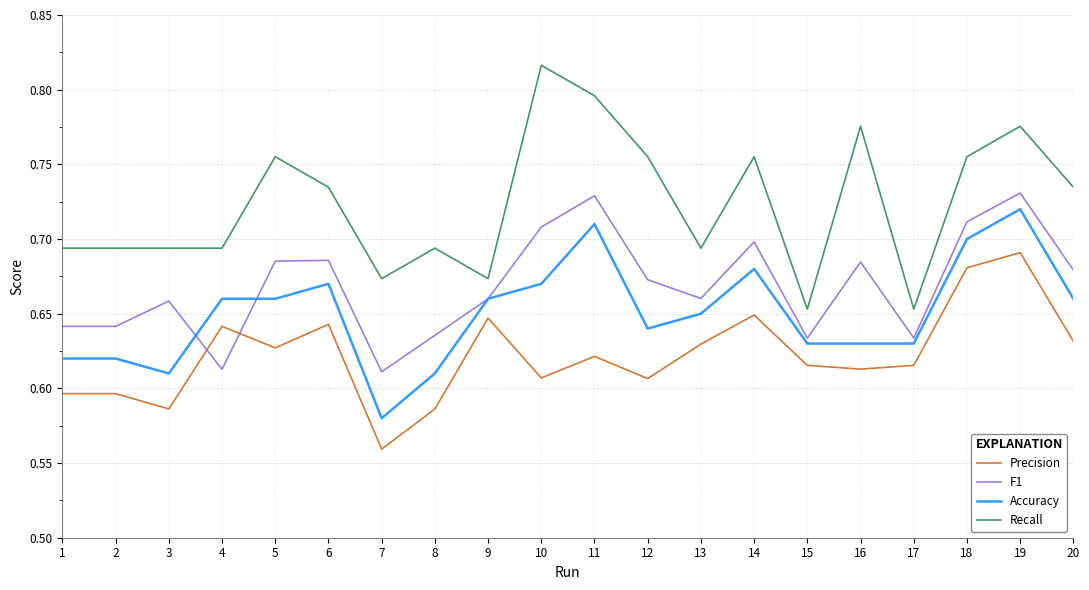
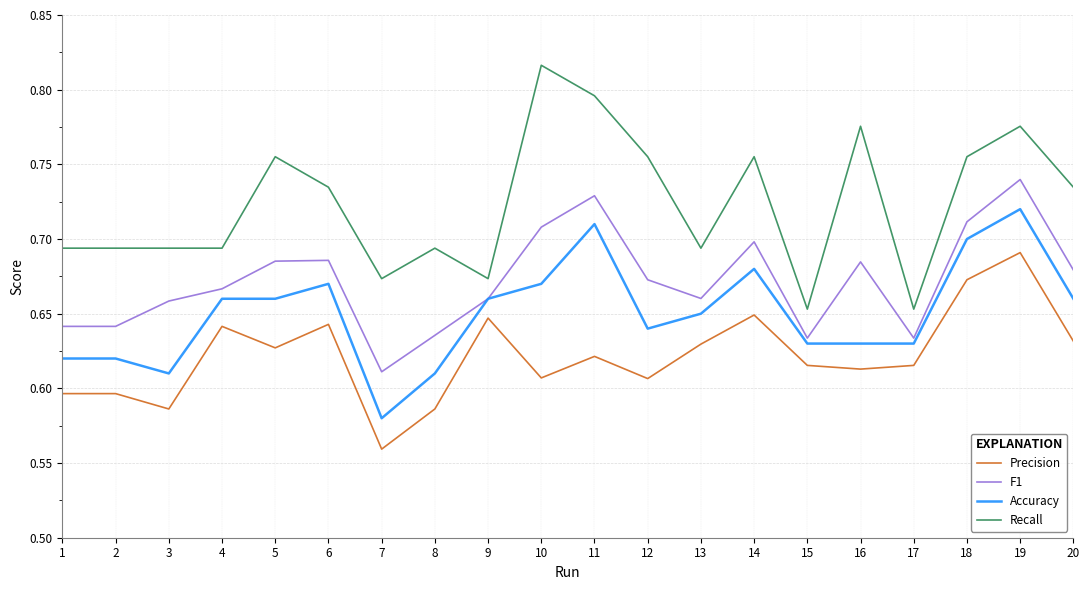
  {
    "Precision": {
      "1": 0.596,
      "2": 0.596,
      "3": 0.586,
      "4": 0.642,
      "5": 0.627,
      "6": 0.643,
      "7": 0.559,
      "8": 0.586,
      "9": 0.647,
      "10": 0.607,
      "11": 0.621,
      "12": 0.607,
      "13": 0.630,
      "14": 0.649,
      "15": 0.615,
      "16": 0.613,
      "17": 0.615,
-     "18": 0.681,
+     "18": 0.673,
      "19": 0.691,
      "20": 0.632
    },
    "F1": {
      "1": 0.642,
      "2": 0.642,
      "3": 0.658,
-     "4": 0.613,
+     "4": 0.667,
      "5": 0.685,
      "6": 0.686,
      "7": 0.611,
      "8": 0.636,
      "10": 0.708,
      "11": 0.729,
      "12": 0.673,
      "13": 0.660,
      "14": 0.698,
      "15": 0.634,
      "16": 0.685,
      "17": 0.634,
      "18": 0.712,
-     "19": 0.731,
+     "19": 0.740,
      "20": 0.679
    },
    "Accuracy": {
      "1": 0.620,
      "2": 0.620,
      "3": 0.610,
      "4": 0.660,
      "5": 0.660,
      "6": 0.670,
      "7": 0.580,
      "8": 0.610,
      "10": 0.670,
      "11": 0.710,
      "12": 0.640,
      "13": 0.650,
      "14": 0.680,
      "15": 0.630,
      "16": 0.630,
      "17": 0.630,
      "18": 0.700,
      "19": 0.720,
      "20": 0.660
    },
    "Recall": {
      "1": 0.694,
      "2": 0.694,
      "3": 0.694,
      "4": 0.694,
      "5": 0.755,
      "6": 0.735,
      "7": 0.673,
      "8": 0.694,
      "9": 0.673,
      "10": 0.816,
      "11": 0.796,
      "12": 0.755,
      "13": 0.694,
      "14": 0.755,
      "15": 0.653,
      "16": 0.776,
      "17": 0.653,
      "18": 0.755,
      "19": 0.776,
      "20": 0.735
    }
  }
